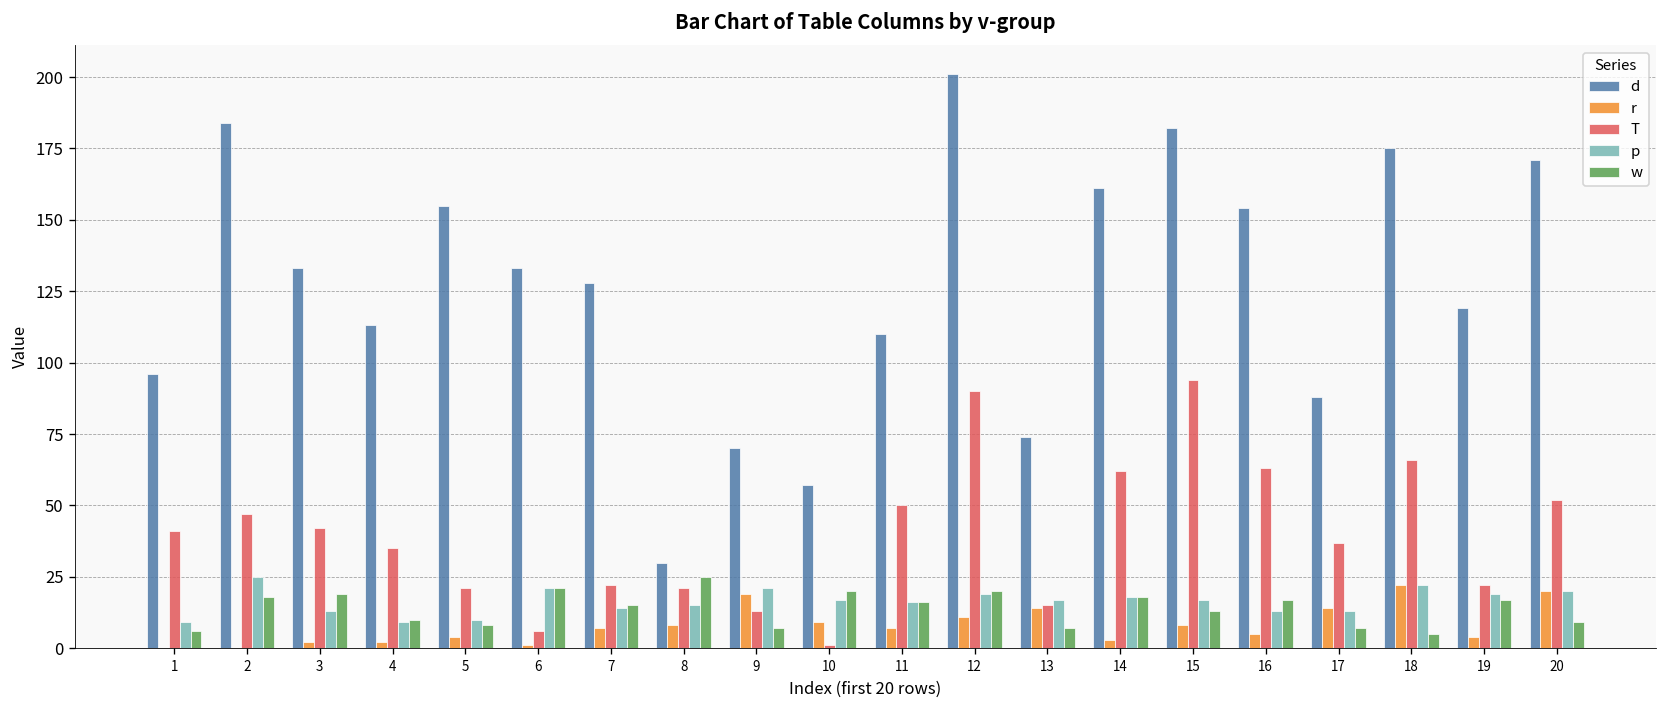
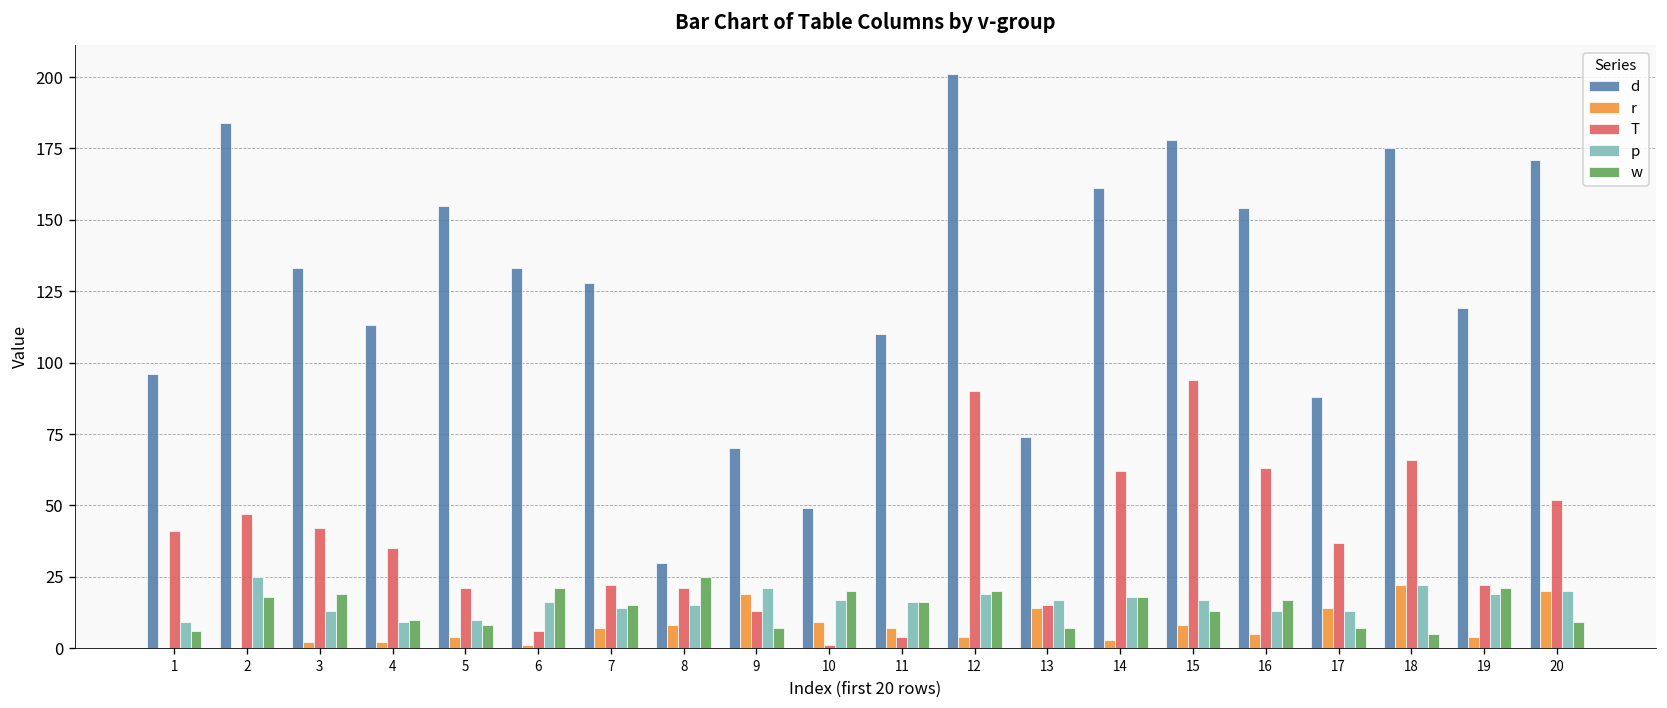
  {
    "d": {
      "1": 96,
      "2": 184,
      "3": 133,
      "4": 113,
      "5": 155,
      "6": 133,
      "7": 128,
      "8": 30,
      "9": 70,
-     "10": 57,
+     "10": 49,
      "11": 110,
      "12": 201,
      "13": 74,
      "14": 161,
-     "15": 182,
+     "15": 178,
      "16": 154,
      "17": 88,
      "18": 175,
      "19": 119,
      "20": 171
    },
    "r": {
      "1": 0,
      "2": 0,
      "3": 2,
      "4": 2,
      "5": 4,
      "7": 7,
      "8": 8,
      "9": 19,
      "10": 9,
      "11": 7,
-     "12": 11,
+     "12": 4,
      "13": 14,
      "14": 3,
      "15": 8,
      "16": 5,
      "17": 14,
      "18": 22,
      "19": 4,
      "20": 20
    },
    "T": {
      "1": 41,
      "2": 47,
      "3": 42,
      "4": 35,
      "5": 21,
      "6": 6,
      "7": 22,
      "8": 21,
      "9": 13,
-     "11": 50,
+     "11": 4,
      "12": 90,
      "13": 15,
      "14": 62,
      "15": 94,
      "16": 63,
      "17": 37,
      "18": 66,
      "19": 22,
      "20": 52
    },
    "p": {
      "1": 9,
      "2": 25,
      "3": 13,
      "4": 9,
      "5": 10,
-     "6": 21,
+     "6": 16,
      "7": 14,
      "8": 15,
      "9": 21,
      "10": 17,
      "11": 16,
      "12": 19,
      "13": 17,
      "14": 18,
      "15": 17,
      "16": 13,
      "17": 13,
      "18": 22,
      "19": 19,
      "20": 20
    },
    "w": {
      "1": 6,
      "2": 18,
      "3": 19,
      "4": 10,
      "5": 8,
      "6": 21,
      "7": 15,
      "8": 25,
      "9": 7,
      "10": 20,
      "11": 16,
      "12": 20,
      "13": 7,
      "14": 18,
      "15": 13,
      "16": 17,
      "17": 7,
      "18": 5,
-     "19": 17,
+     "19": 21,
      "20": 9
    }
  }
